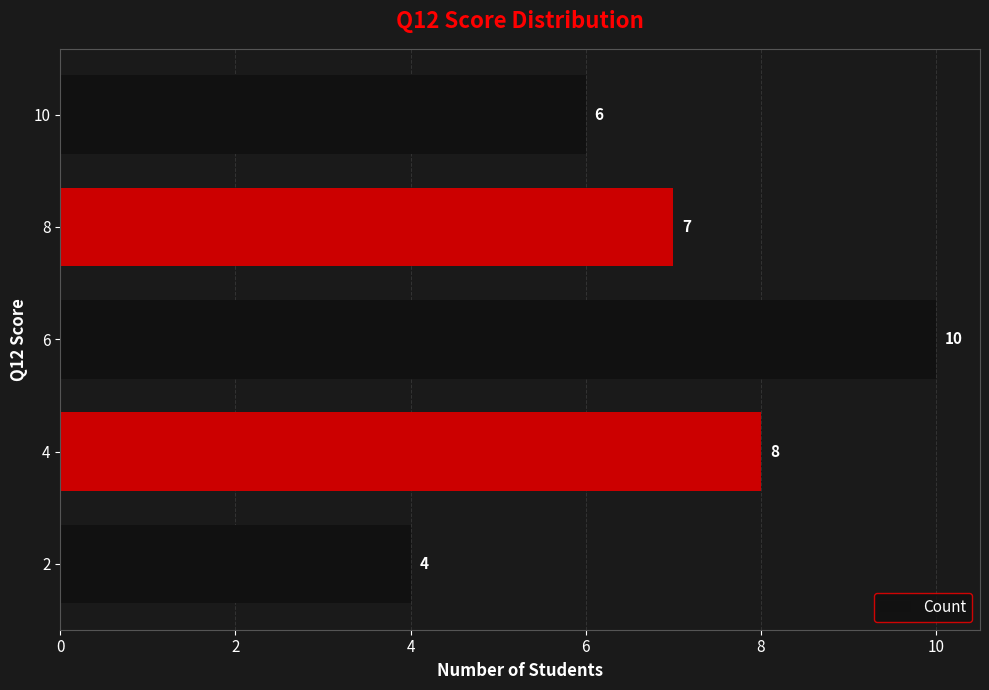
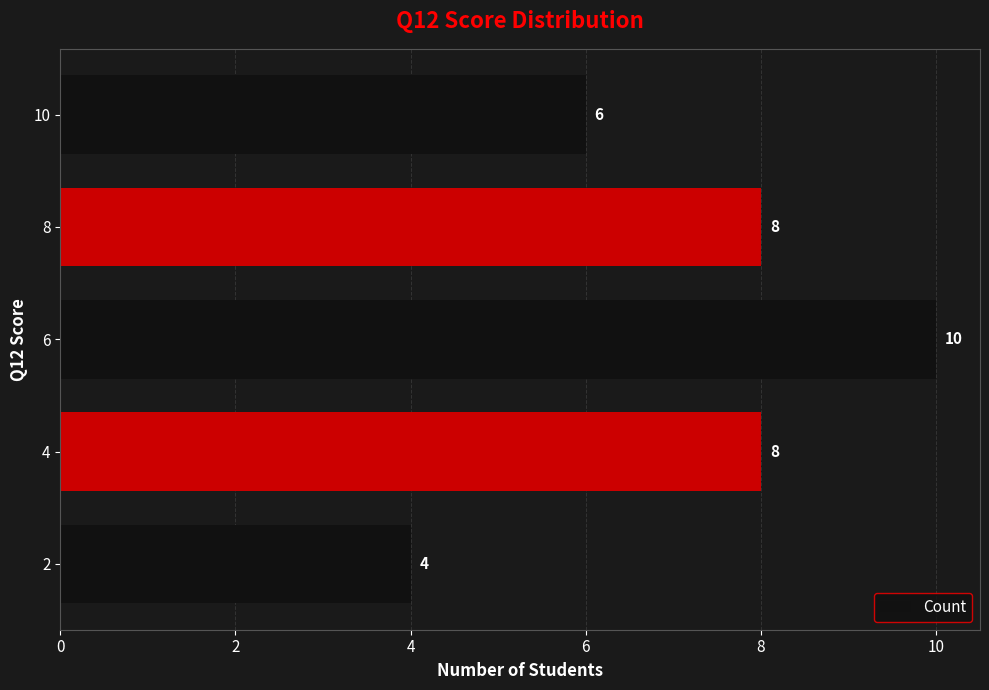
  {
    "10": 6,
-   "8": 7,
+   "8": 8,
    "6": 10,
    "4": 8,
    "2": 4
  }
